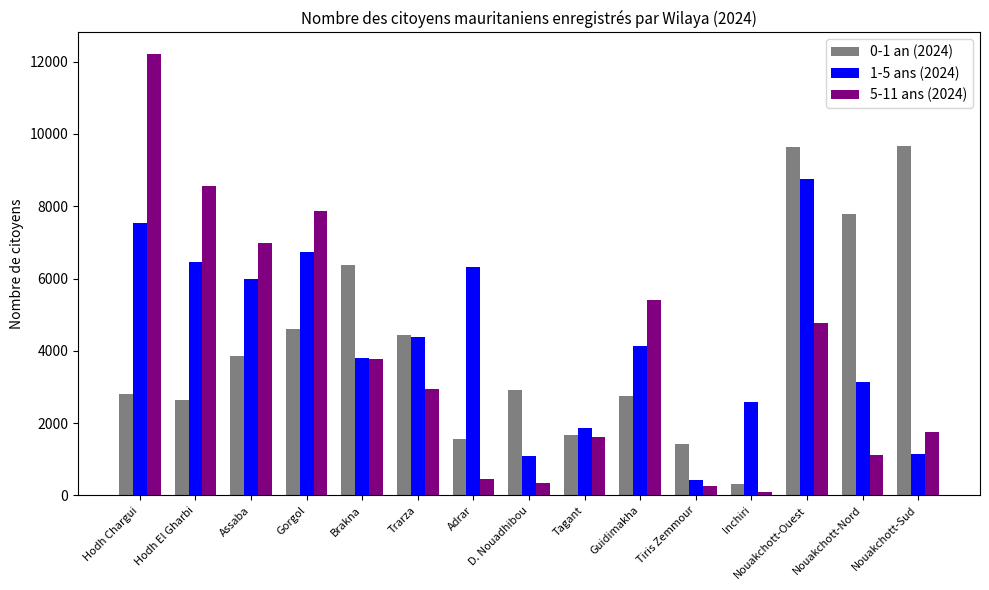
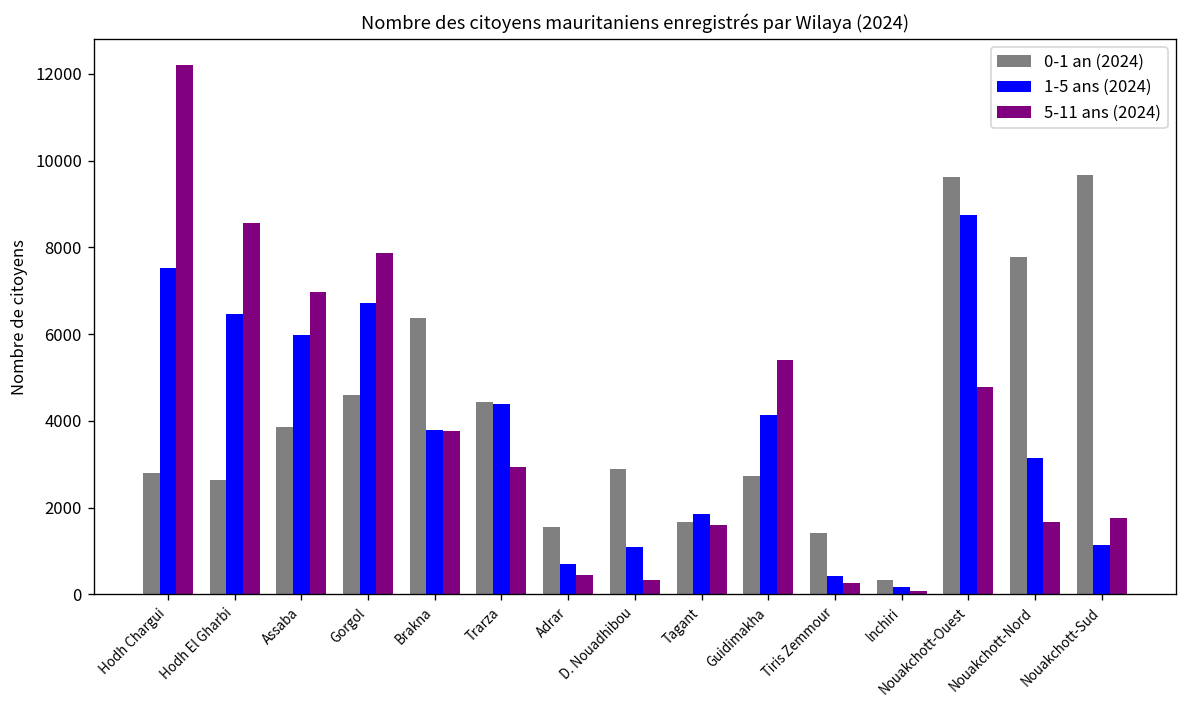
  {
    "0-1 an (2024)": {
      "Hodh Chargui": 2800,
      "Hodh El Gharbi": 2600,
      "Assaba": 3900,
      "Gorgol": 4600,
      "Brakna": 6400,
      "Trarza": 4400,
      "Adrar": 1500,
      "D. Nouadhibou": 2900,
      "Tagant": 1700,
      "Guidimakha": 2700,
      "Tiris Zemmour": 1400,
      "lnchiri": 300,
      "Nouakchott-Ouest": 9600,
      "Nouakchott-Nord": 7800,
      "Nouakchott-Sud": 9700
    },
    "1-5 ans (2024)": {
      "Hodh Chargui": 7500,
      "Hodh El Gharbi": 6500,
      "Assaba": 6000,
      "Gorgol": 6700,
      "Brakna": 3800,
      "Trarza": 4400,
-     "Adrar": 6300,
+     "Adrar": 700,
      "D. Nouadhibou": 1100,
      "Tagant": 1900,
      "Guidimakha": 4100,
      "Tiris Zemmour": 400,
-     "lnchiri": 2600,
+     "lnchiri": 200,
      "Nouakchott-Ouest": 8800,
      "Nouakchott-Nord": 3100,
      "Nouakchott-Sud": 1200
    },
    "5-11 ans (2024)": {
      "Hodh Chargui": 12200,
      "Hodh El Gharbi": 8600,
      "Assaba": 7000,
      "Gorgol": 7900,
      "Brakna": 3800,
      "Trarza": 2900,
      "Adrar": 400,
      "D. Nouadhibou": 300,
      "Tagant": 1600,
      "Guidimakha": 5400,
      "Tiris Zemmour": 300,
      "lnchiri": 100,
      "Nouakchott-Ouest": 4800,
-     "Nouakchott-Nord": 1100,
+     "Nouakchott-Nord": 1700,
      "Nouakchott-Sud": 1800
    }
  }
